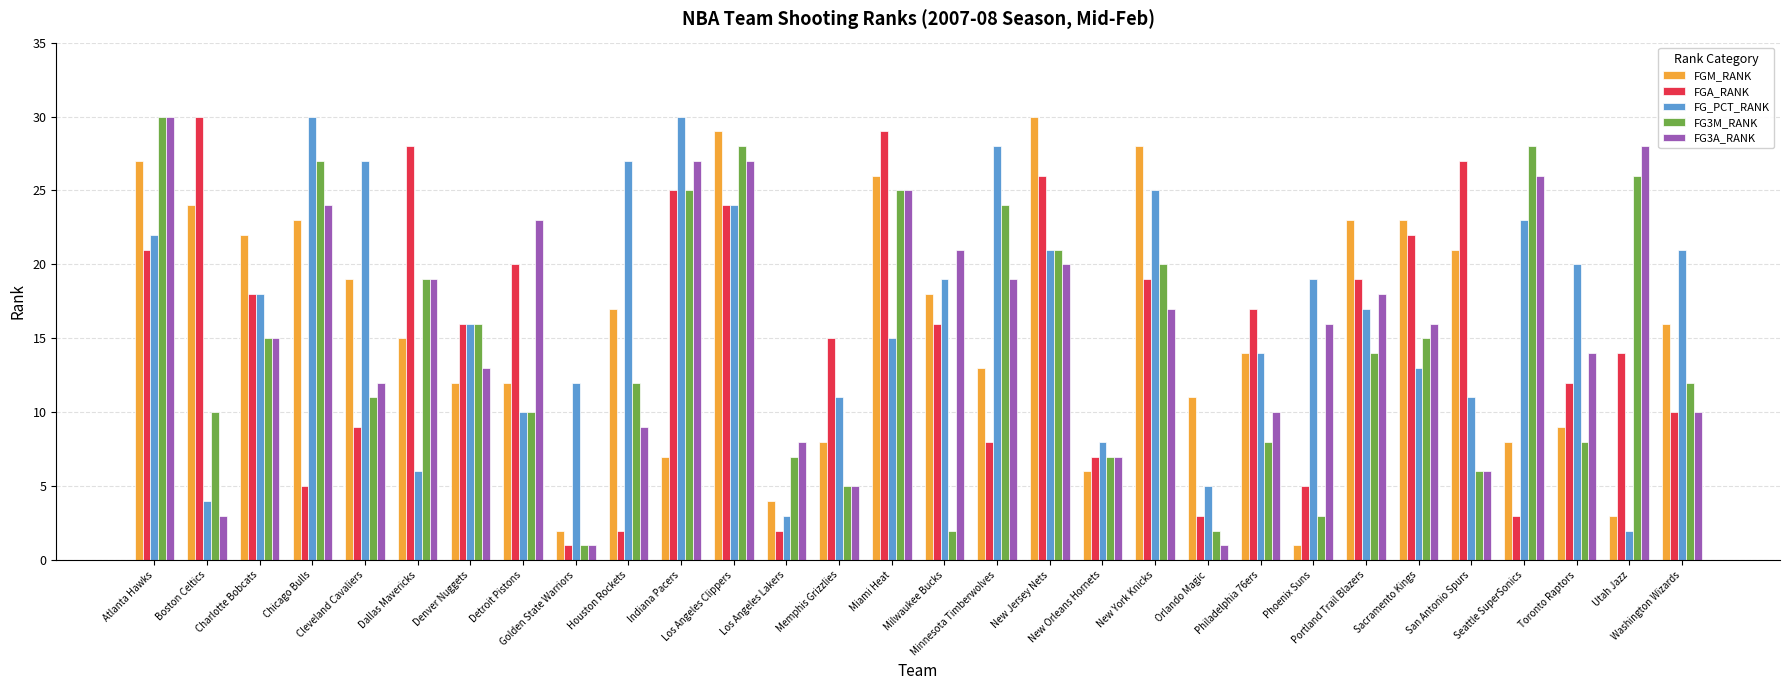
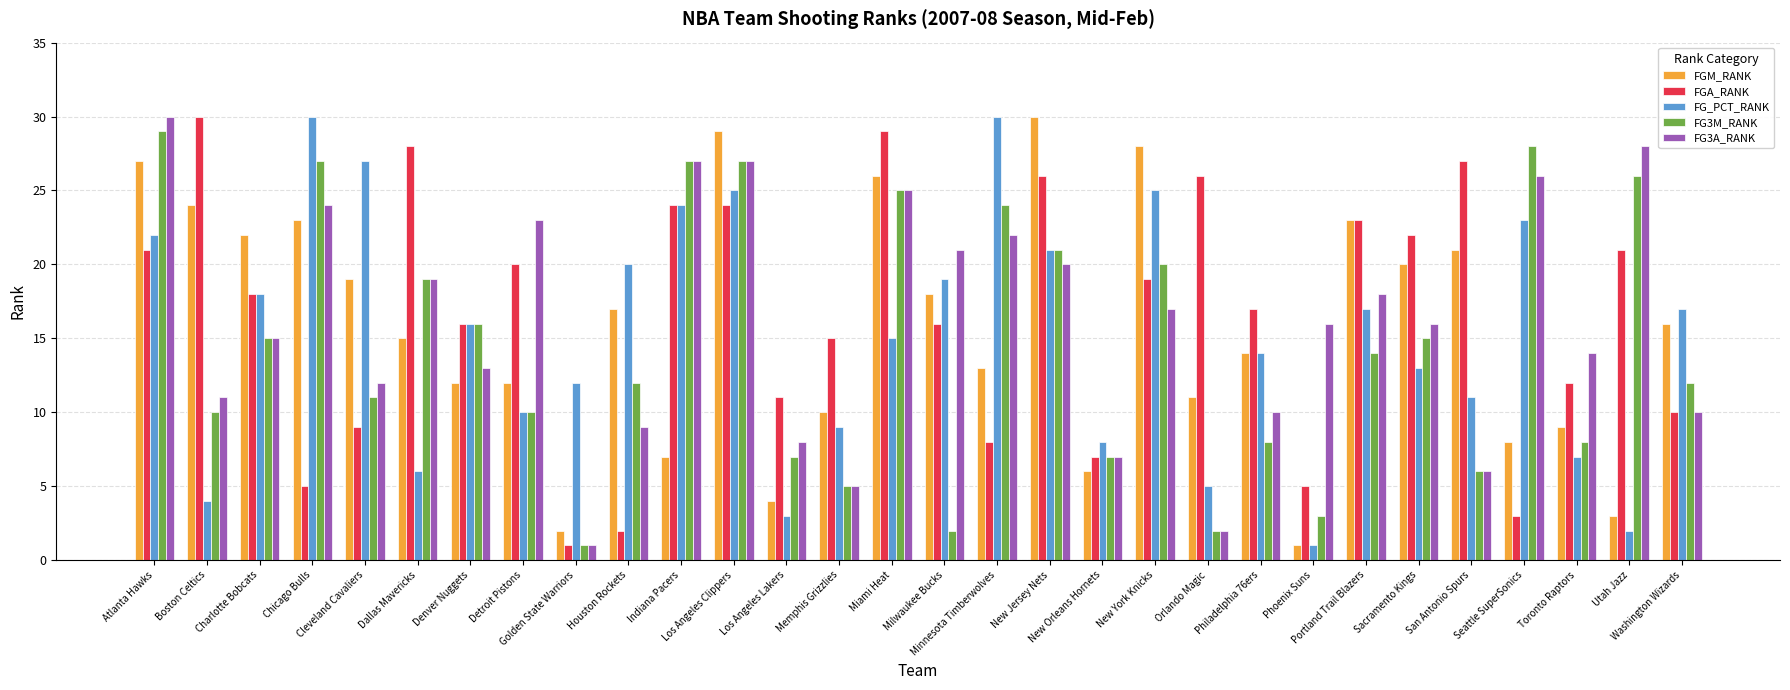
  {
    "FGM_RANK": {
      "Atlanta Hawks": 27,
      "Boston Celtics": 24,
      "Charlotte Bobcats": 22,
      "Chicago Bulls": 23,
      "Cleveland Cavaliers": 19,
      "Dallas Mavericks": 15,
      "Denver Nuggets": 12,
      "Detroit Pistons": 12,
      "Golden State Warriors": 2,
      "Houston Rockets": 17,
      "Indiana Pacers": 7,
      "Los Angeles Clippers": 29,
      "Los Angeles Lakers": 4,
-     "Memphis Grizzlies": 8,
+     "Memphis Grizzlies": 10,
      "Miami Heat": 26,
      "Milwaukee Bucks": 18,
      "Minnesota Timberwolves": 13,
      "New Jersey Nets": 30,
      "New Orleans Hornets": 6,
      "New York Knicks": 28,
      "Orlando Magic": 11,
      "Philadelphia 76ers": 14,
      "Phoenix Suns": 1,
      "Portland Trail Blazers": 23,
-     "Sacramento Kings": 23,
+     "Sacramento Kings": 20,
      "San Antonio Spurs": 21,
      "Seattle SuperSonics": 8,
      "Toronto Raptors": 9,
      "Utah Jazz": 3,
      "Washington Wizards": 16
    },
    "FGA_RANK": {
      "Atlanta Hawks": 21,
      "Boston Celtics": 30,
      "Charlotte Bobcats": 18,
      "Chicago Bulls": 5,
      "Cleveland Cavaliers": 9,
      "Dallas Mavericks": 28,
      "Denver Nuggets": 16,
      "Detroit Pistons": 20,
      "Golden State Warriors": 1,
      "Houston Rockets": 2,
-     "Indiana Pacers": 25,
+     "Indiana Pacers": 24,
      "Los Angeles Clippers": 24,
-     "Los Angeles Lakers": 2,
+     "Los Angeles Lakers": 11,
      "Memphis Grizzlies": 15,
      "Miami Heat": 29,
      "Milwaukee Bucks": 16,
      "Minnesota Timberwolves": 8,
      "New Jersey Nets": 26,
      "New Orleans Hornets": 7,
      "New York Knicks": 19,
-     "Orlando Magic": 3,
+     "Orlando Magic": 26,
      "Philadelphia 76ers": 17,
      "Phoenix Suns": 5,
-     "Portland Trail Blazers": 19,
+     "Portland Trail Blazers": 23,
      "Sacramento Kings": 22,
      "San Antonio Spurs": 27,
      "Seattle SuperSonics": 3,
      "Toronto Raptors": 12,
-     "Utah Jazz": 14,
+     "Utah Jazz": 21,
      "Washington Wizards": 10
    },
    "FG_PCT_RANK": {
      "Atlanta Hawks": 22,
      "Boston Celtics": 4,
      "Charlotte Bobcats": 18,
      "Chicago Bulls": 30,
      "Cleveland Cavaliers": 27,
      "Dallas Mavericks": 6,
      "Denver Nuggets": 16,
      "Detroit Pistons": 10,
      "Golden State Warriors": 12,
-     "Houston Rockets": 27,
-     "Indiana Pacers": 30,
-     "Los Angeles Clippers": 24,
+     "Houston Rockets": 20,
+     "Indiana Pacers": 24,
+     "Los Angeles Clippers": 25,
      "Los Angeles Lakers": 3,
-     "Memphis Grizzlies": 11,
+     "Memphis Grizzlies": 9,
      "Miami Heat": 15,
      "Milwaukee Bucks": 19,
-     "Minnesota Timberwolves": 28,
+     "Minnesota Timberwolves": 30,
      "New Jersey Nets": 21,
      "New Orleans Hornets": 8,
      "New York Knicks": 25,
      "Orlando Magic": 5,
      "Philadelphia 76ers": 14,
-     "Phoenix Suns": 19,
+     "Phoenix Suns": 1,
      "Portland Trail Blazers": 17,
      "Sacramento Kings": 13,
      "San Antonio Spurs": 11,
      "Seattle SuperSonics": 23,
-     "Toronto Raptors": 20,
+     "Toronto Raptors": 7,
      "Utah Jazz": 2,
-     "Washington Wizards": 21
+     "Washington Wizards": 17
    },
    "FG3M_RANK": {
-     "Atlanta Hawks": 30,
+     "Atlanta Hawks": 29,
      "Boston Celtics": 10,
      "Charlotte Bobcats": 15,
      "Chicago Bulls": 27,
      "Cleveland Cavaliers": 11,
      "Dallas Mavericks": 19,
      "Denver Nuggets": 16,
      "Detroit Pistons": 10,
      "Golden State Warriors": 1,
      "Houston Rockets": 12,
-     "Indiana Pacers": 25,
-     "Los Angeles Clippers": 28,
+     "Indiana Pacers": 27,
+     "Los Angeles Clippers": 27,
      "Los Angeles Lakers": 7,
      "Memphis Grizzlies": 5,
      "Miami Heat": 25,
      "Milwaukee Bucks": 2,
      "Minnesota Timberwolves": 24,
      "New Jersey Nets": 21,
      "New Orleans Hornets": 7,
      "New York Knicks": 20,
      "Orlando Magic": 2,
      "Philadelphia 76ers": 8,
      "Phoenix Suns": 3,
      "Portland Trail Blazers": 14,
      "Sacramento Kings": 15,
      "San Antonio Spurs": 6,
      "Seattle SuperSonics": 28,
      "Toronto Raptors": 8,
      "Utah Jazz": 26,
      "Washington Wizards": 12
    },
    "FG3A_RANK": {
      "Atlanta Hawks": 30,
-     "Boston Celtics": 3,
+     "Boston Celtics": 11,
      "Charlotte Bobcats": 15,
      "Chicago Bulls": 24,
      "Cleveland Cavaliers": 12,
      "Dallas Mavericks": 19,
      "Denver Nuggets": 13,
      "Detroit Pistons": 23,
      "Golden State Warriors": 1,
      "Houston Rockets": 9,
      "Indiana Pacers": 27,
      "Los Angeles Clippers": 27,
      "Los Angeles Lakers": 8,
      "Memphis Grizzlies": 5,
      "Miami Heat": 25,
      "Milwaukee Bucks": 21,
-     "Minnesota Timberwolves": 19,
+     "Minnesota Timberwolves": 22,
      "New Jersey Nets": 20,
      "New Orleans Hornets": 7,
      "New York Knicks": 17,
-     "Orlando Magic": 1,
+     "Orlando Magic": 2,
      "Philadelphia 76ers": 10,
      "Phoenix Suns": 16,
      "Portland Trail Blazers": 18,
      "Sacramento Kings": 16,
      "San Antonio Spurs": 6,
      "Seattle SuperSonics": 26,
      "Toronto Raptors": 14,
      "Utah Jazz": 28,
      "Washington Wizards": 10
    }
  }
